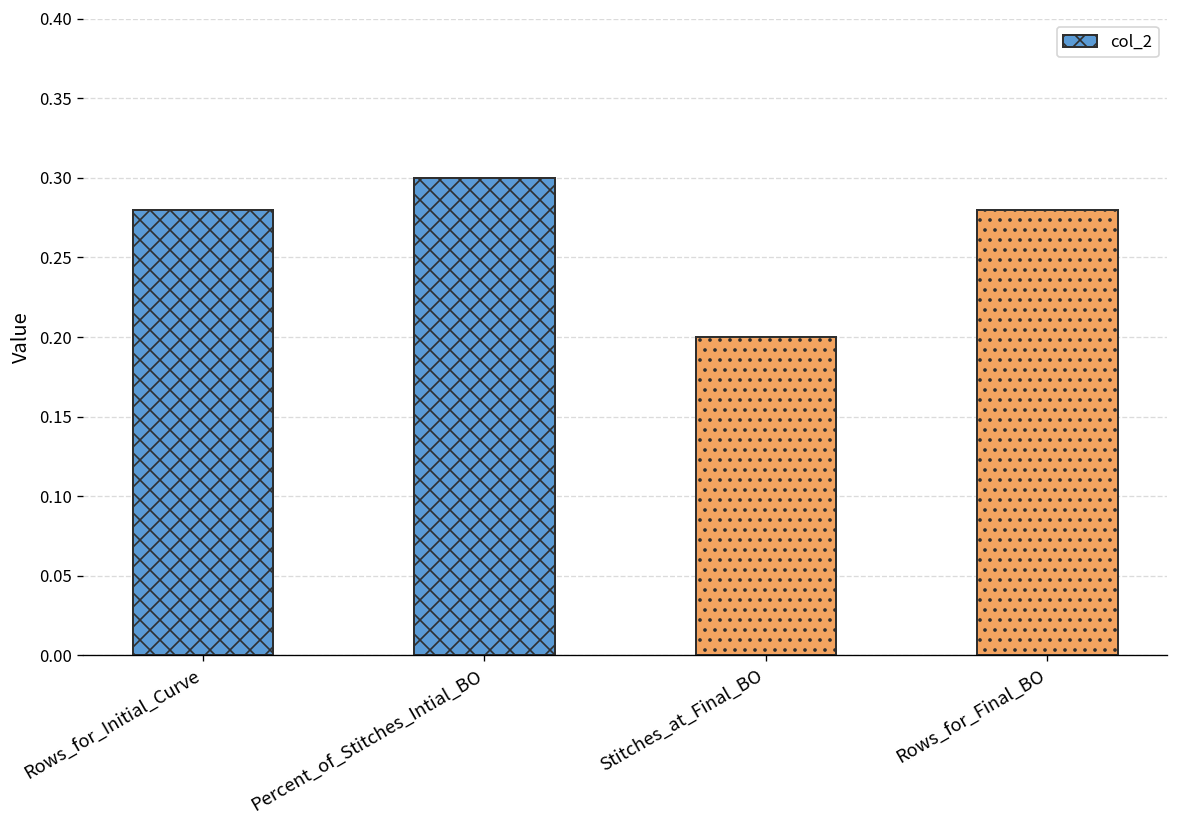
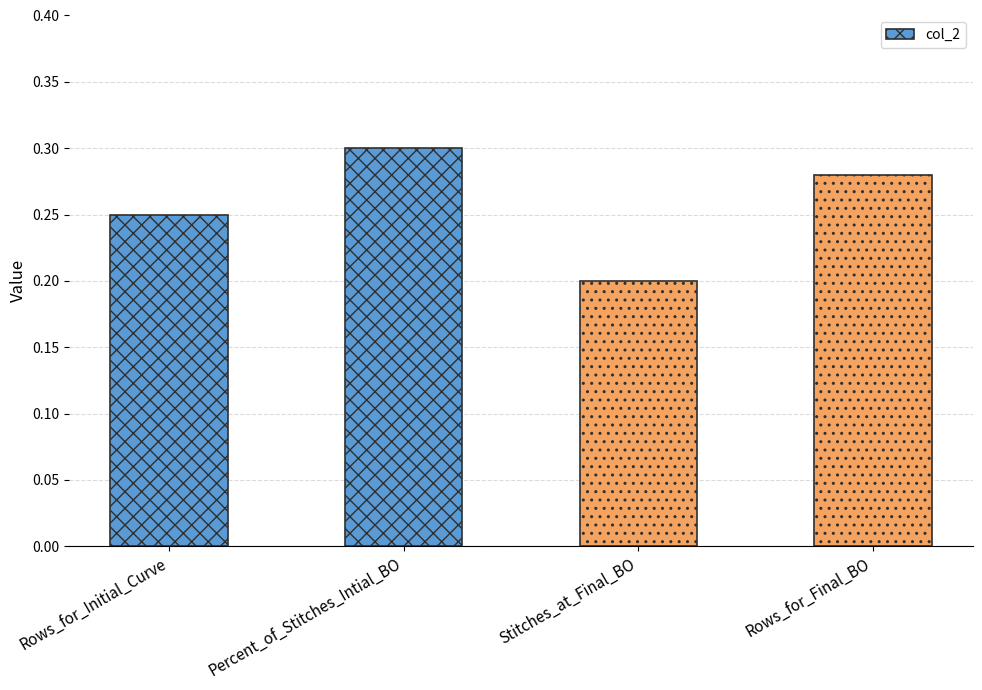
  {
-   "Rows_for_Initial_Curve": 0.28,
+   "Rows_for_Initial_Curve": 0.25,
    "Percent_of_Stitches_Intial_BO": 0.30,
    "Stitches_at_Final_BO": 0.20,
    "Rows_for_Final_BO": 0.28
  }
